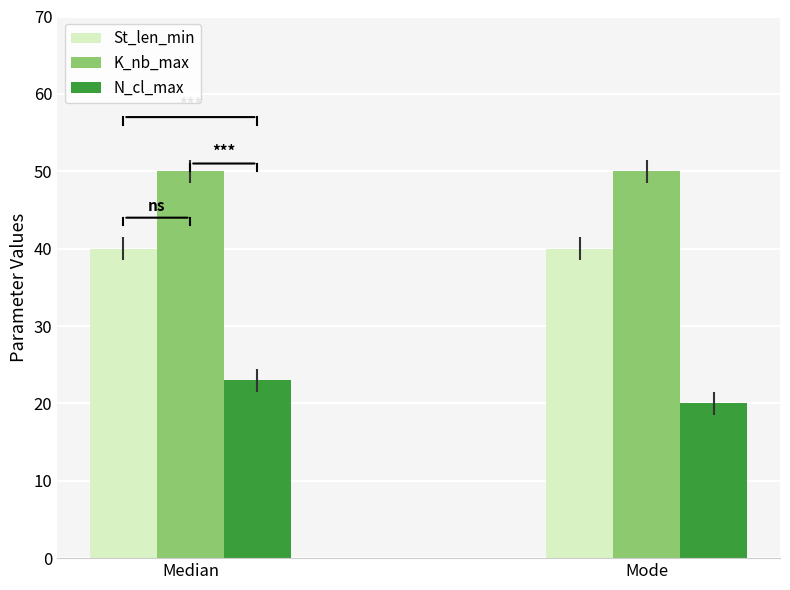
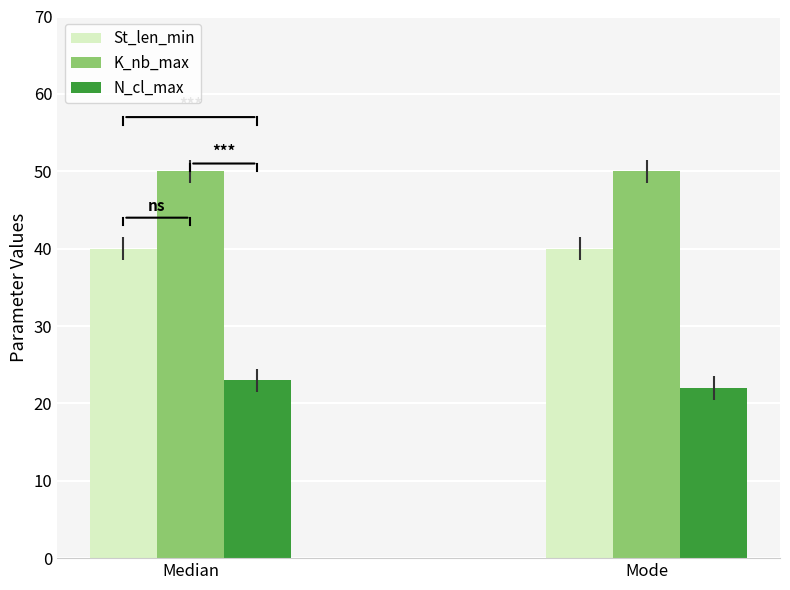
  {
    "St_len_min": {
      "Median": 40,
      "Mode": 40
    },
    "K_nb_max": {
      "Median": 50,
      "Mode": 50
    },
    "N_cl_max": {
      "Median": 23,
-     "Mode": 20
+     "Mode": 22
    }
  }
